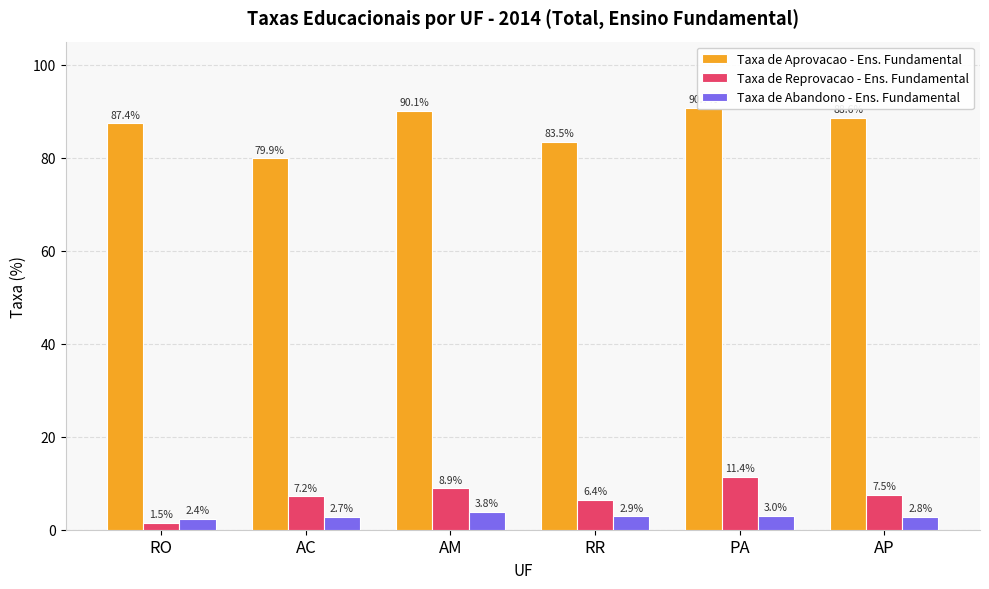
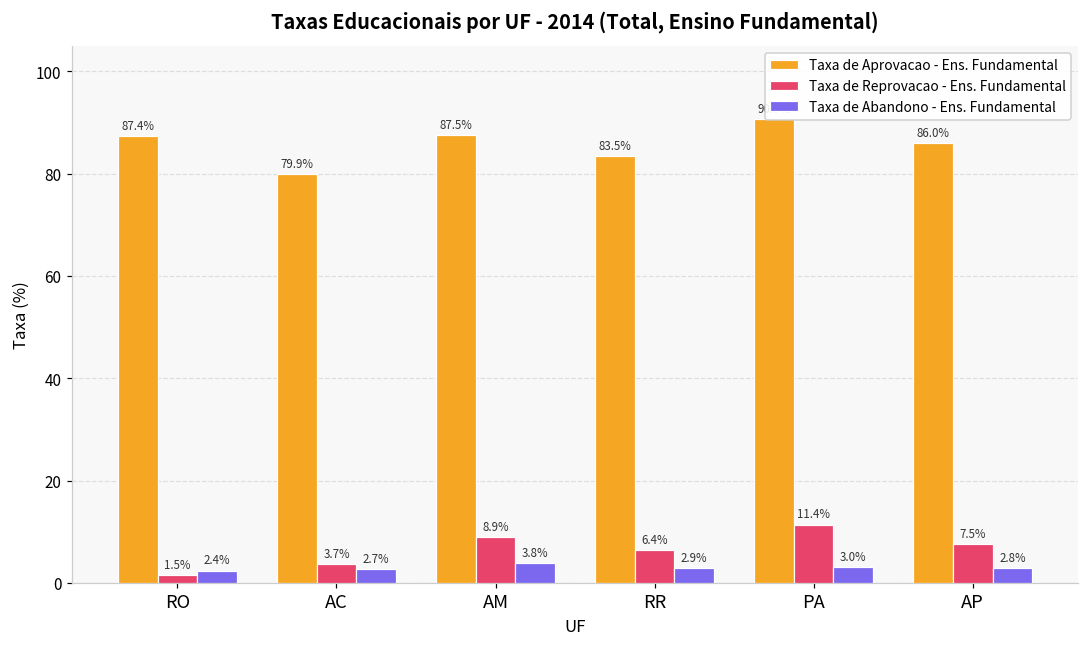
  {
    "Taxa de Aprovacao - Ens. Fundamental": {
      "RO": "87.4%",
      "AC": "79.9%",
-     "AM": "90.1%",
+     "AM": "87.5%",
      "RR": "83.5%",
-     "AP": "89"
+     "AP": "86"
    },
    "Taxa de Reprovacao - Ens. Fundamental": {
      "RO": "1.5%",
-     "AC": "7.2%",
+     "AC": "3.7%",
      "AM": "8.9%",
      "RR": "6.4%",
      "PA": "11.4%",
      "AP": "7.5%"
    },
    "Taxa de Abandono - Ens. Fundamental": {
      "RO": "2.4%",
      "AC": "2.7%",
      "AM": "3.8%",
      "RR": "2.9%",
      "PA": "3.0%",
      "AP": "2.8%"
    }
  }
